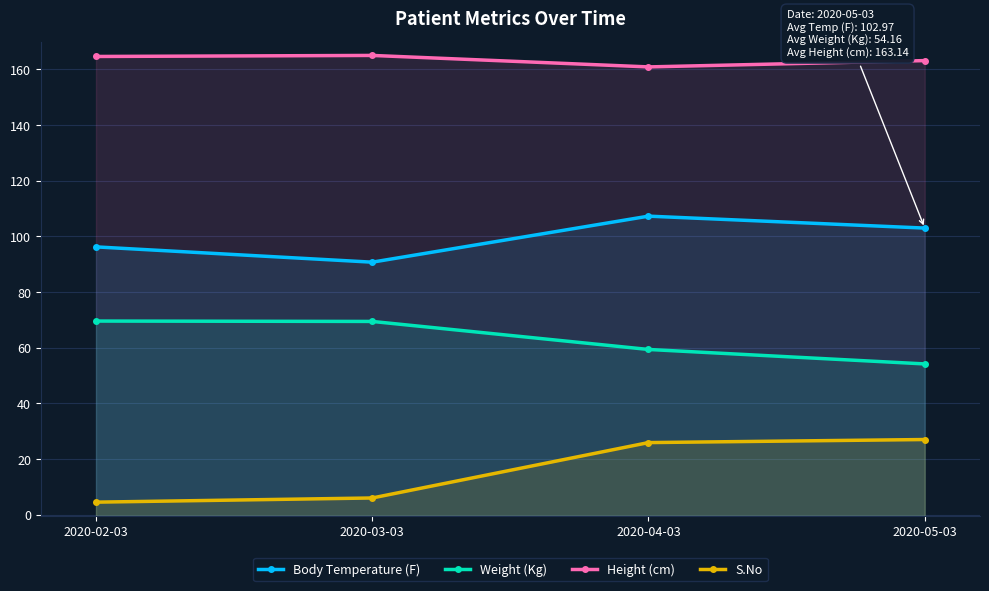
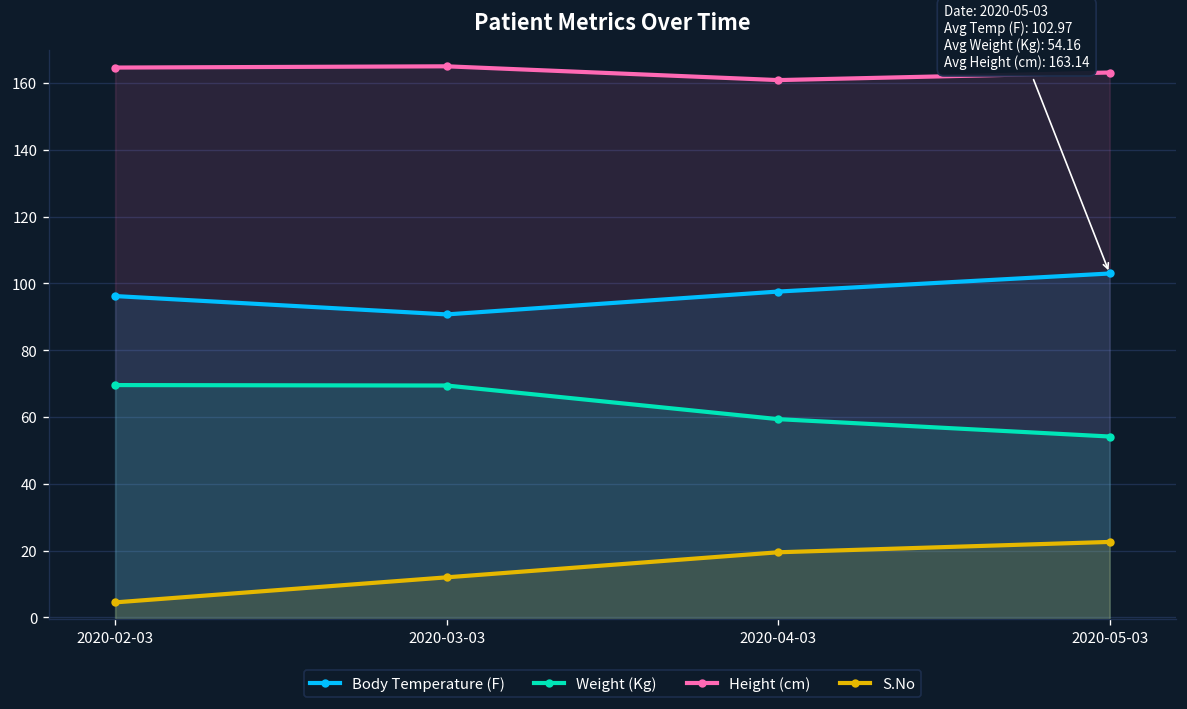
  {
    "Body Temperature (F)": {
      "2020-02-03": 96,
      "2020-03-03": 91,
-     "2020-04-03": 107,
+     "2020-04-03": 98,
      "2020-05-03": 103
    },
    "Weight (Kg)": {
      "2020-02-03": 70,
      "2020-03-03": 69,
      "2020-04-03": 59,
      "2020-05-03": 54
    },
    "Height (cm)": {
      "2020-02-03": 165,
      "2020-03-03": 165,
      "2020-04-03": 161
    },
    "S.No": {
      "2020-02-03": 5,
-     "2020-03-03": 6,
-     "2020-04-03": 26,
-     "2020-05-03": 27
+     "2020-03-03": 12,
+     "2020-04-03": 20,
+     "2020-05-03": 23
    }
  }
